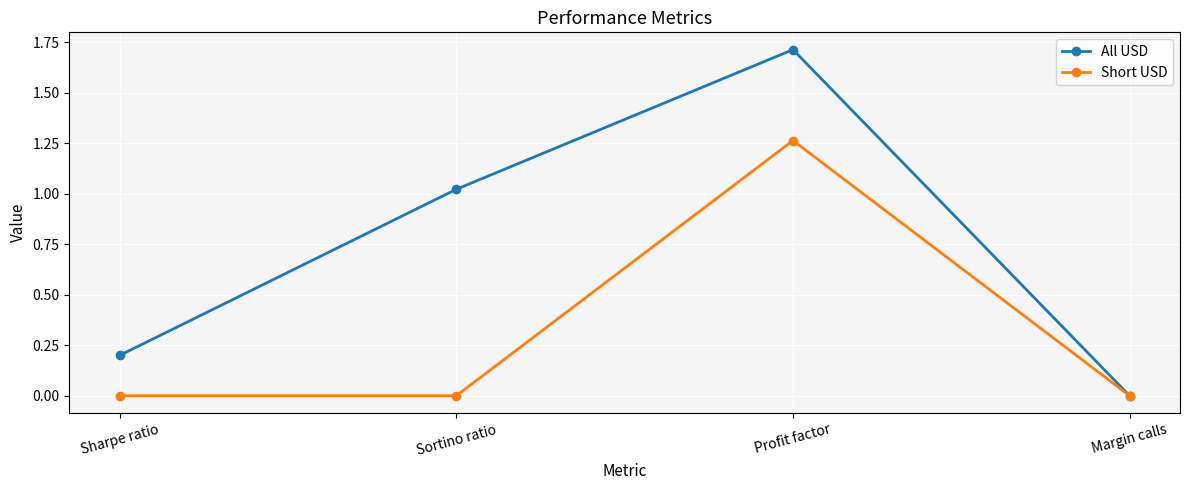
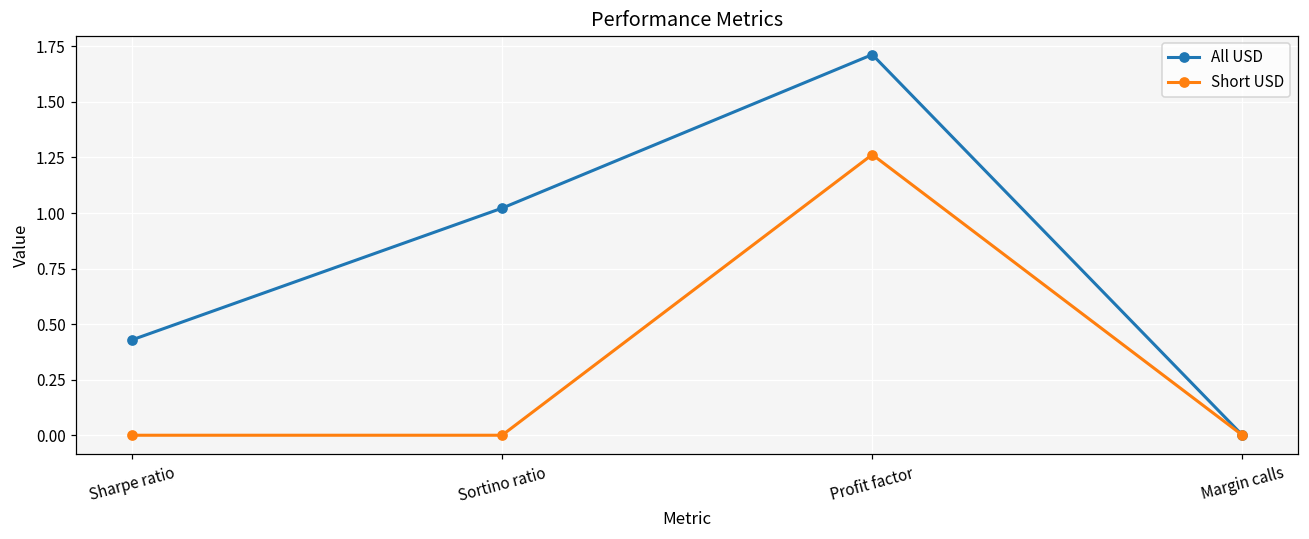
  {
    "All USD": {
-     "Sharpe ratio": 0.20,
+     "Sharpe ratio": 0.43,
      "Sortino ratio": 1.02,
      "Profit factor": 1.71
    },
    "Short USD": {
      "Sharpe ratio": 0.00,
      "Sortino ratio": 0.00,
      "Profit factor": 1.26
    }
  }
